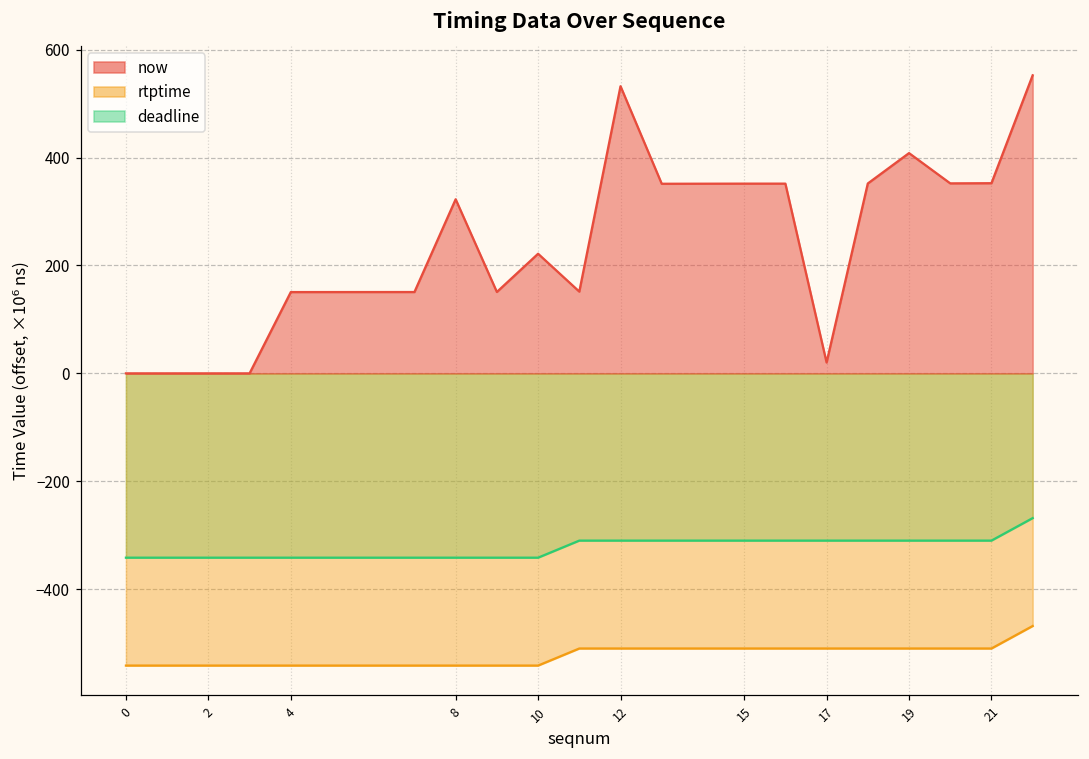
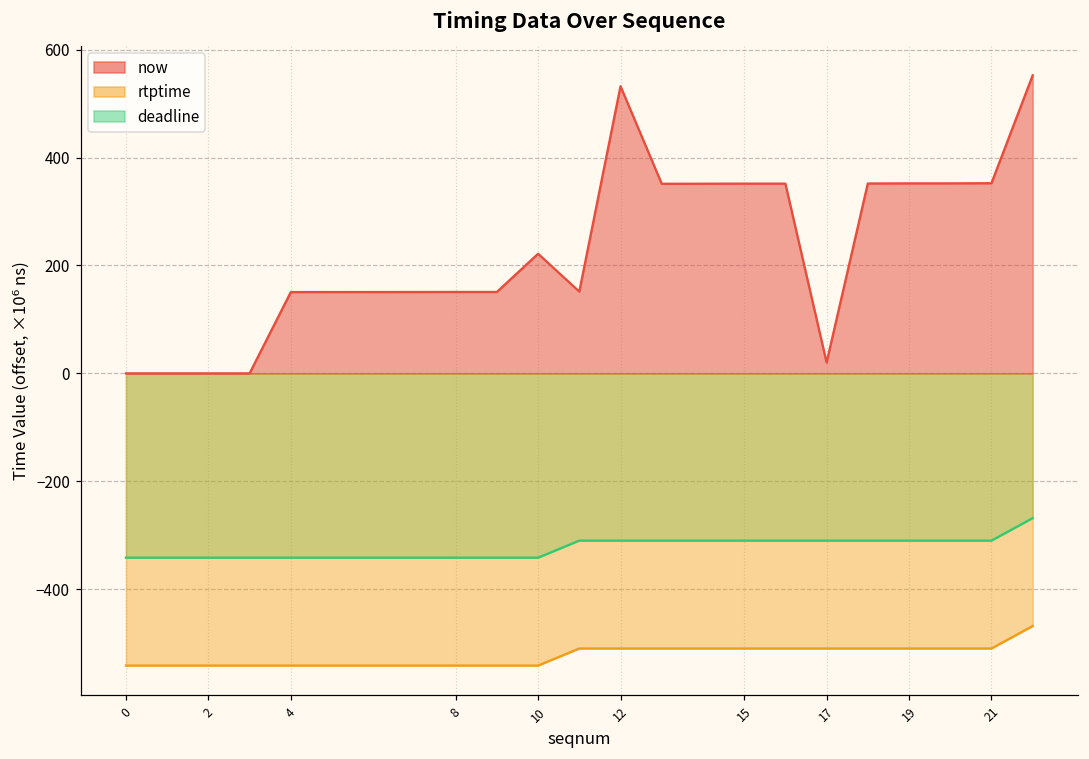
  {
    "now": {
      "4": 150,
-     "8": 320,
+     "8": 150,
      "10": 220,
      "12": 530,
      "15": 350,
      "17": 20,
-     "19": 410,
+     "19": 350,
      "21": 350
    }
  }
